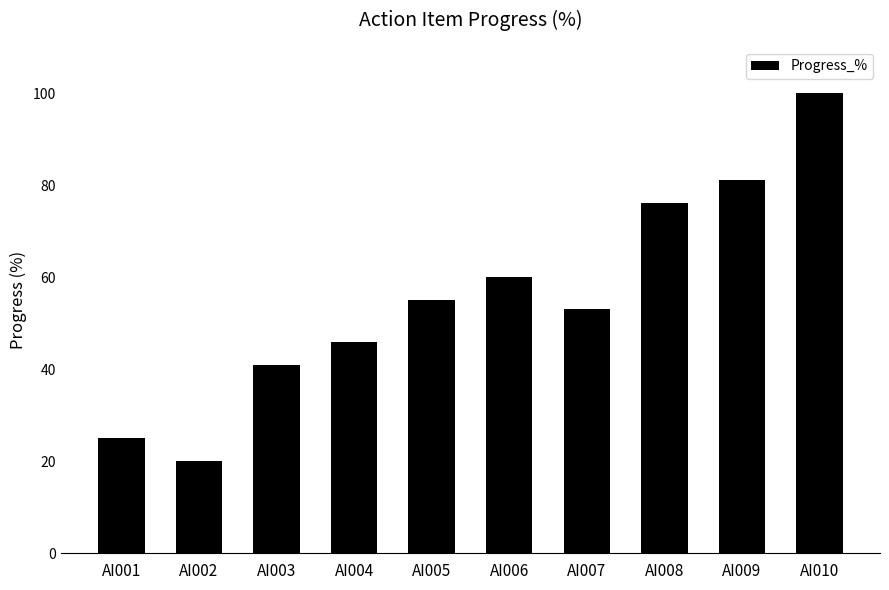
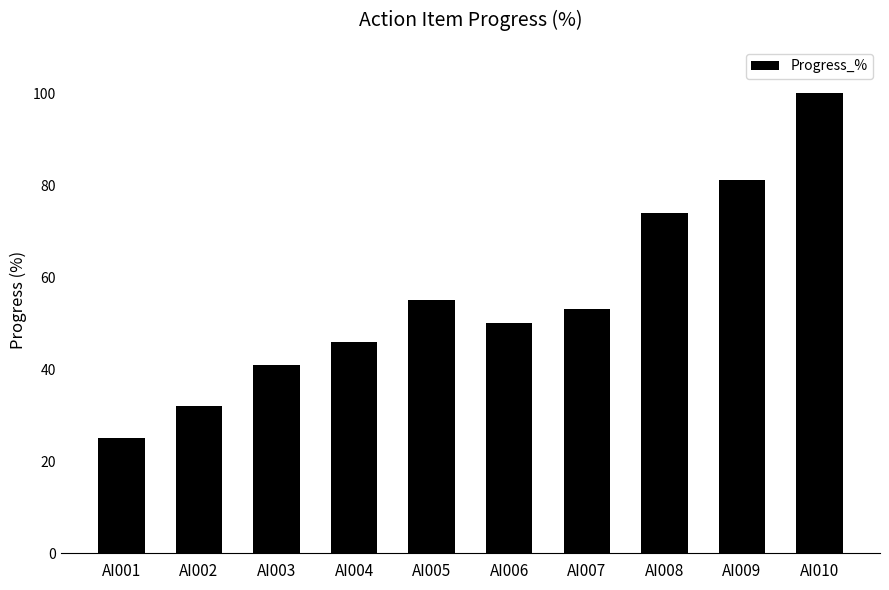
  {
    "AI001": 25,
-   "AI002": 20,
+   "AI002": 32,
    "AI003": 41,
    "AI004": 46,
    "AI005": 55,
-   "AI006": 60,
+   "AI006": 50,
    "AI007": 53,
-   "AI008": 76,
+   "AI008": 74,
    "AI009": 81,
    "AI010": 100
  }
